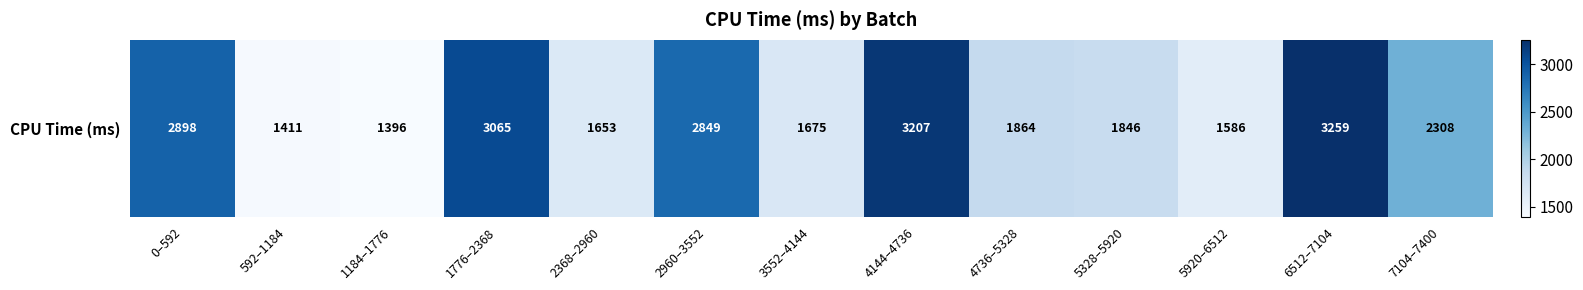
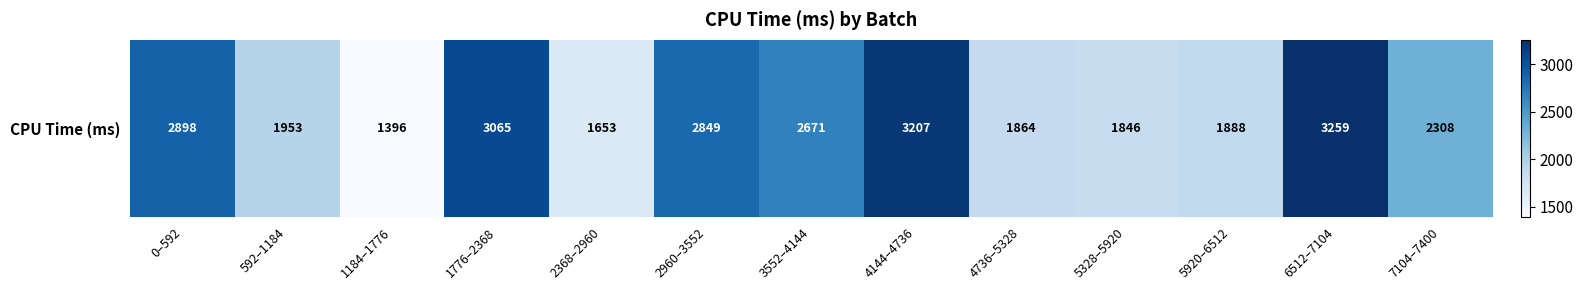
  {
    "CPU Time (ms)": {
      "0–592": 2898,
-     "592–1184": 1411,
+     "592–1184": 1953,
      "1184–1776": 1396,
      "1776–2368": 3065,
      "2368–2960": 1653,
      "2960–3552": 2849,
-     "3552–4144": 1675,
+     "3552–4144": 2671,
      "4144–4736": 3207,
      "4736–5328": 1864,
      "5328–5920": 1846,
-     "5920–6512": 1586,
+     "5920–6512": 1888,
      "6512–7104": 3259,
      "7104–7400": 2308
    }
  }
